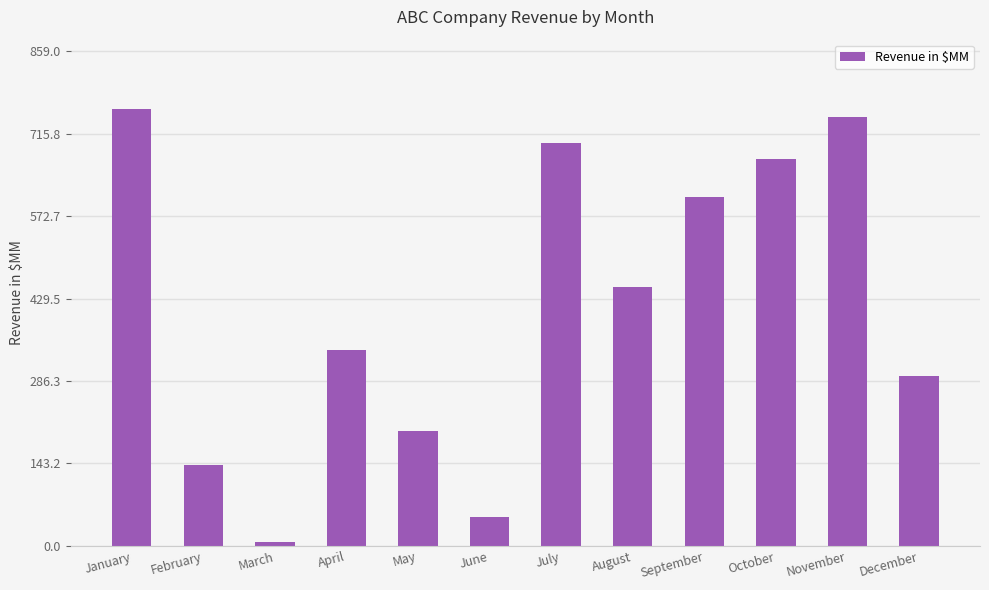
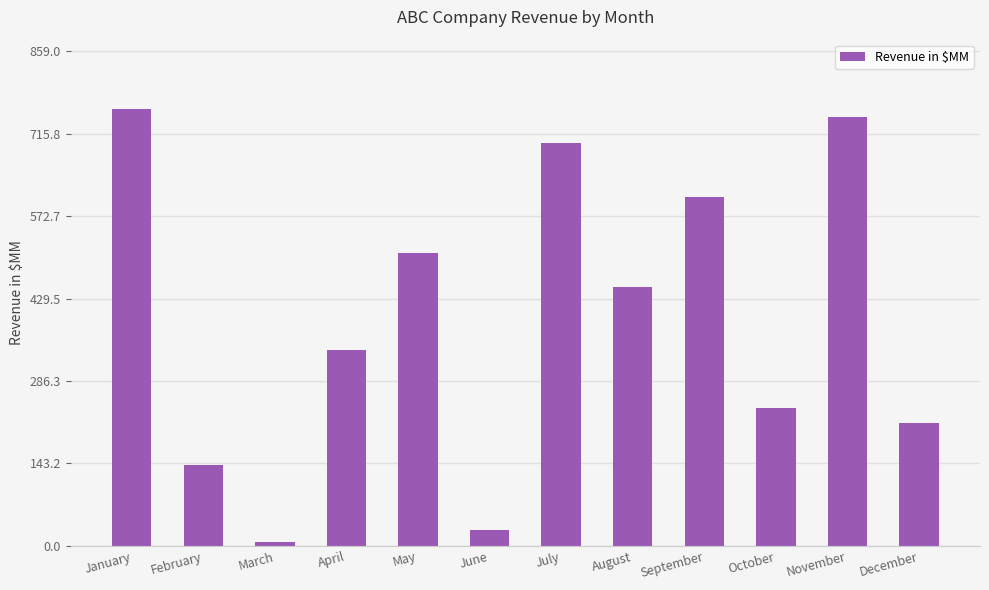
  {
    "January": 760,
    "February": 140,
    "March": 10,
    "April": 340,
-   "May": 200,
-   "June": 50,
+   "May": 510,
+   "June": 30,
    "July": 700,
    "August": 450,
    "September": 610,
-   "October": 670,
+   "October": 240,
    "November": 750,
-   "December": 300
+   "December": 210
  }
